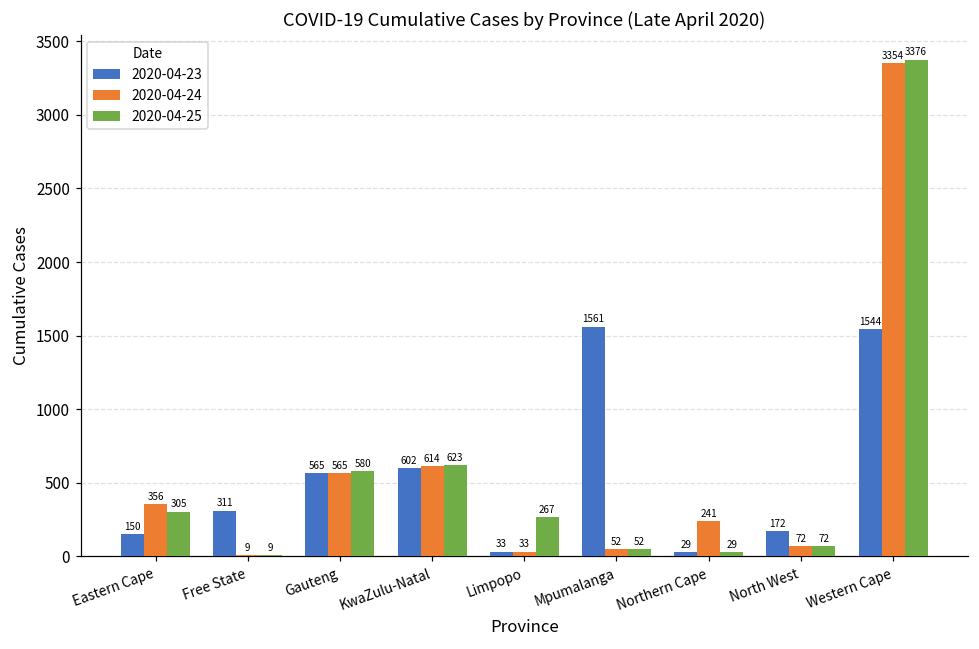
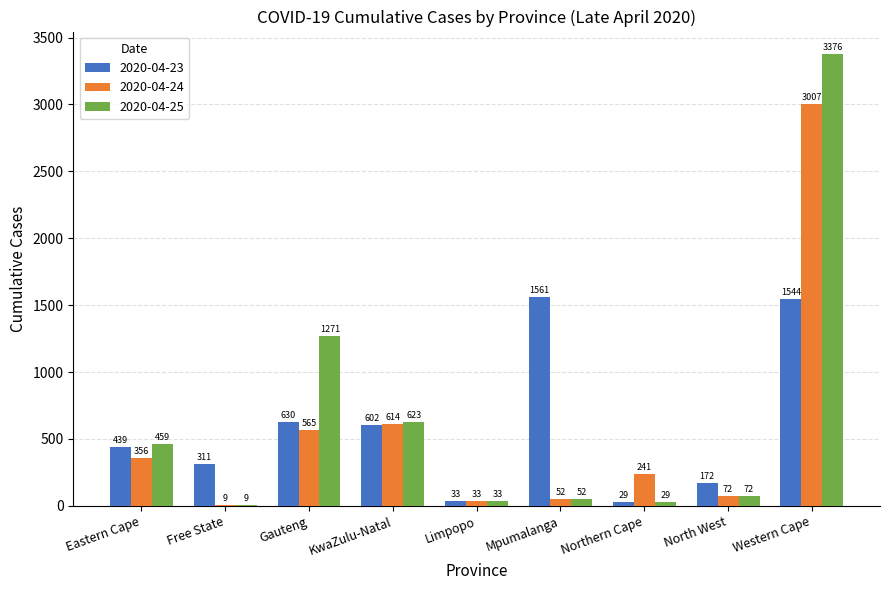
  {
    "2020-04-23": {
-     "Eastern Cape": 150,
+     "Eastern Cape": 439,
      "Free State": 311,
-     "Gauteng": 565,
+     "Gauteng": 630,
      "KwaZulu-Natal": 602,
      "Limpopo": 33,
      "Mpumalanga": 1561,
      "Northern Cape": 29,
      "North West": 172,
      "Western Cape": 1544
    },
    "2020-04-24": {
      "Eastern Cape": 356,
      "Free State": 9,
      "Gauteng": 565,
      "KwaZulu-Natal": 614,
      "Limpopo": 33,
      "Mpumalanga": 52,
      "Northern Cape": 241,
      "North West": 72,
-     "Western Cape": 3354
+     "Western Cape": 3007
    },
    "2020-04-25": {
-     "Eastern Cape": 305,
+     "Eastern Cape": 459,
      "Free State": 9,
-     "Gauteng": 580,
+     "Gauteng": 1271,
      "KwaZulu-Natal": 623,
-     "Limpopo": 267,
+     "Limpopo": 33,
      "Mpumalanga": 52,
      "Northern Cape": 29,
      "North West": 72,
      "Western Cape": 3376
    }
  }
